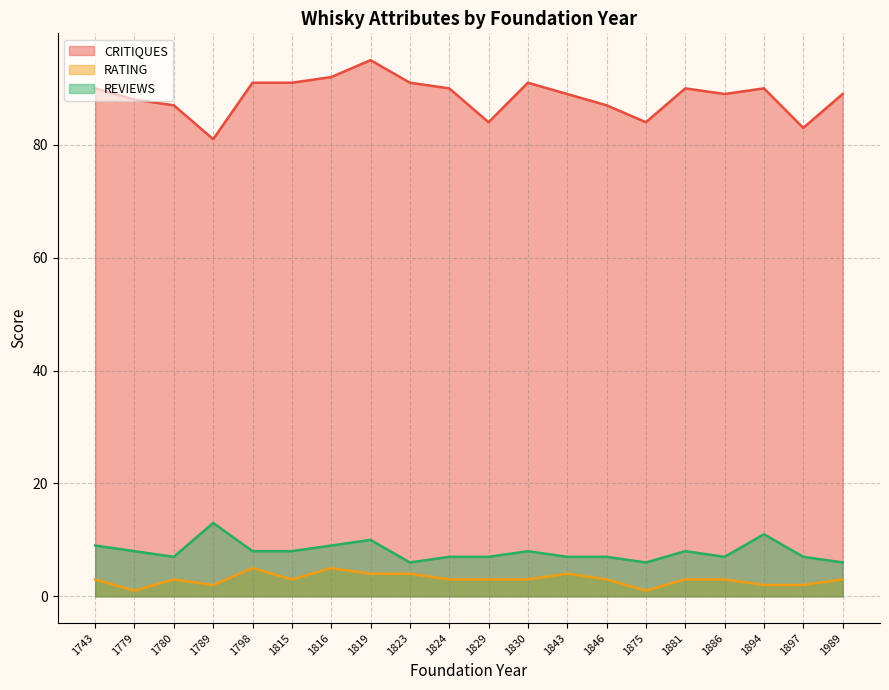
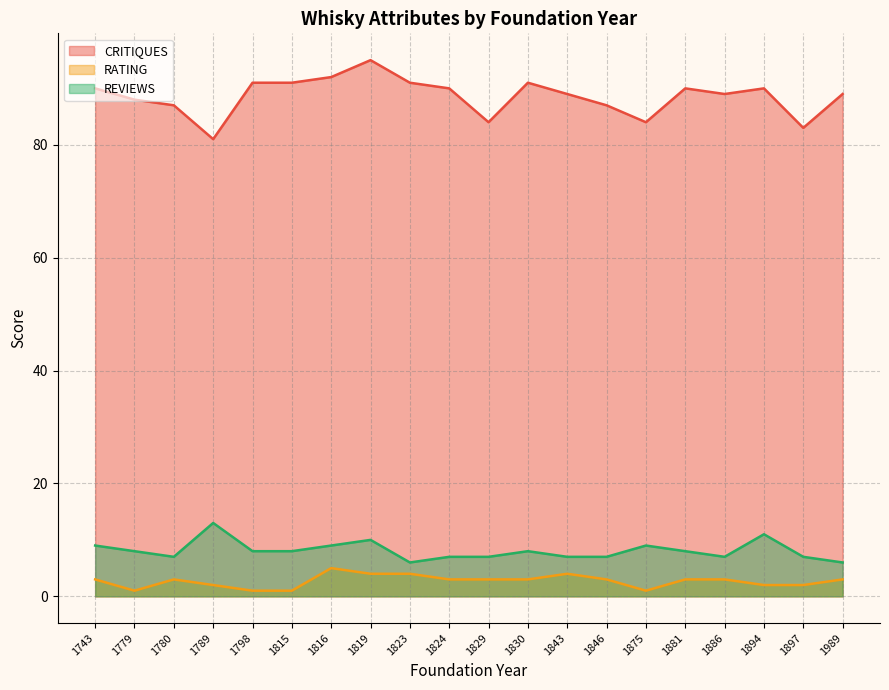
  {
    "CRITIQUES": {
      "1780": 87,
      "1789": 81,
      "1798": 91,
      "1815": 91,
      "1816": 92,
      "1819": 95,
      "1823": 91,
      "1824": 90,
      "1829": 84,
      "1830": 91,
      "1843": 89,
      "1846": 87,
      "1875": 84,
      "1881": 90,
      "1886": 89,
      "1894": 90,
      "1897": 83,
      "1989": 89
    },
    "RATING": {
      "1743": 3,
      "1779": 1,
      "1780": 3,
      "1789": 2,
-     "1798": 5,
-     "1815": 3,
+     "1798": 1,
+     "1815": 1,
      "1816": 5,
      "1819": 4,
      "1823": 4,
      "1824": 3,
      "1829": 3,
      "1830": 3,
      "1843": 4,
      "1846": 3,
      "1875": 1,
      "1881": 3,
      "1886": 3,
      "1894": 2,
      "1897": 2,
      "1989": 3
    },
    "REVIEWS": {
      "1743": 9,
      "1779": 8,
      "1780": 7,
      "1789": 13,
      "1798": 8,
      "1815": 8,
      "1816": 9,
      "1819": 10,
      "1823": 6,
      "1824": 7,
      "1829": 7,
      "1830": 8,
      "1843": 7,
      "1846": 7,
-     "1875": 6,
+     "1875": 9,
      "1881": 8,
      "1886": 7,
      "1894": 11,
      "1897": 7,
      "1989": 6
    }
  }
